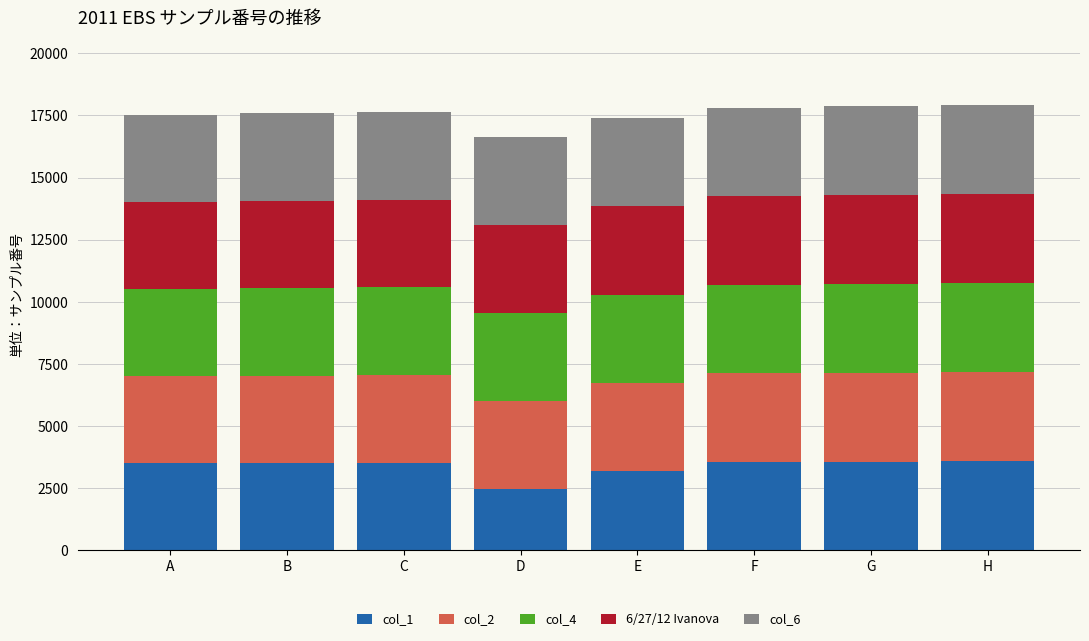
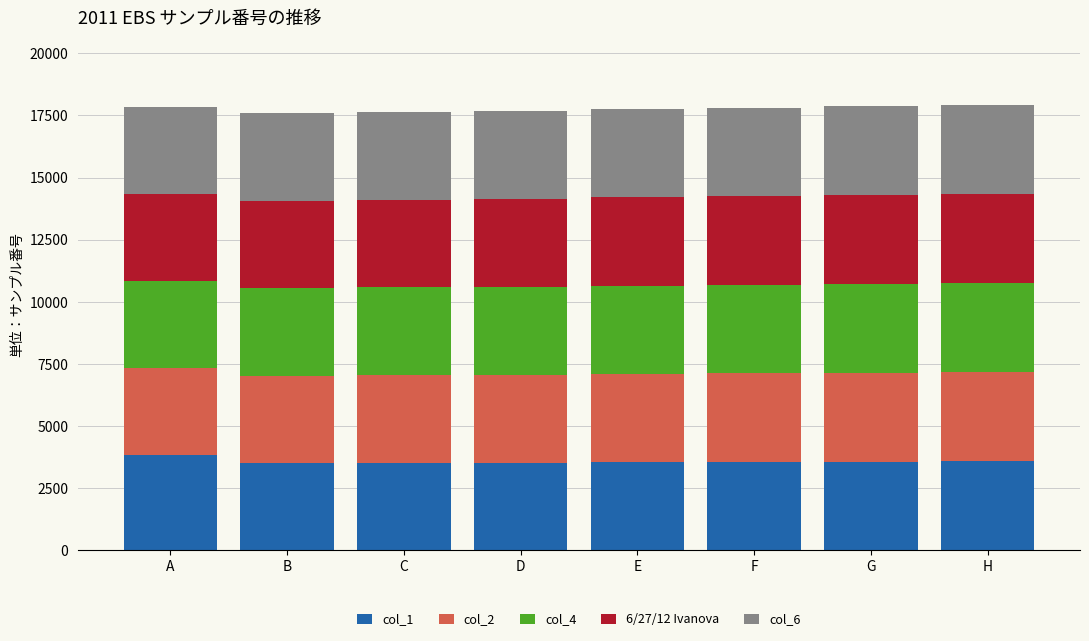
  {
    "col_1": {
-     "A": 3500,
+     "A": 3800,
      "B": 3500,
      "C": 3500,
-     "D": 2500,
-     "E": 3200,
+     "D": 3500,
+     "E": 3500,
      "F": 3600,
      "G": 3600,
      "H": 3600
    },
    "col_2": {
      "A": 3500,
      "B": 3500,
      "C": 3500,
      "D": 3500,
      "E": 3600,
      "F": 3600,
      "G": 3600,
      "H": 3600
    },
    "col_4": {
      "A": 3500,
      "B": 3500,
      "C": 3500,
      "D": 3500,
      "E": 3600,
      "F": 3600,
      "G": 3600,
      "H": 3600
    },
    "6/27/12 Ivanova": {
      "A": 3500,
      "B": 3500,
      "C": 3500,
      "D": 3500,
      "E": 3600,
      "F": 3600,
      "G": 3600,
      "H": 3600
    },
    "col_6": {
      "A": 3500,
      "B": 3500,
      "C": 3500,
      "D": 3500,
      "E": 3600,
      "F": 3600,
      "G": 3600,
      "H": 3600
    }
  }
